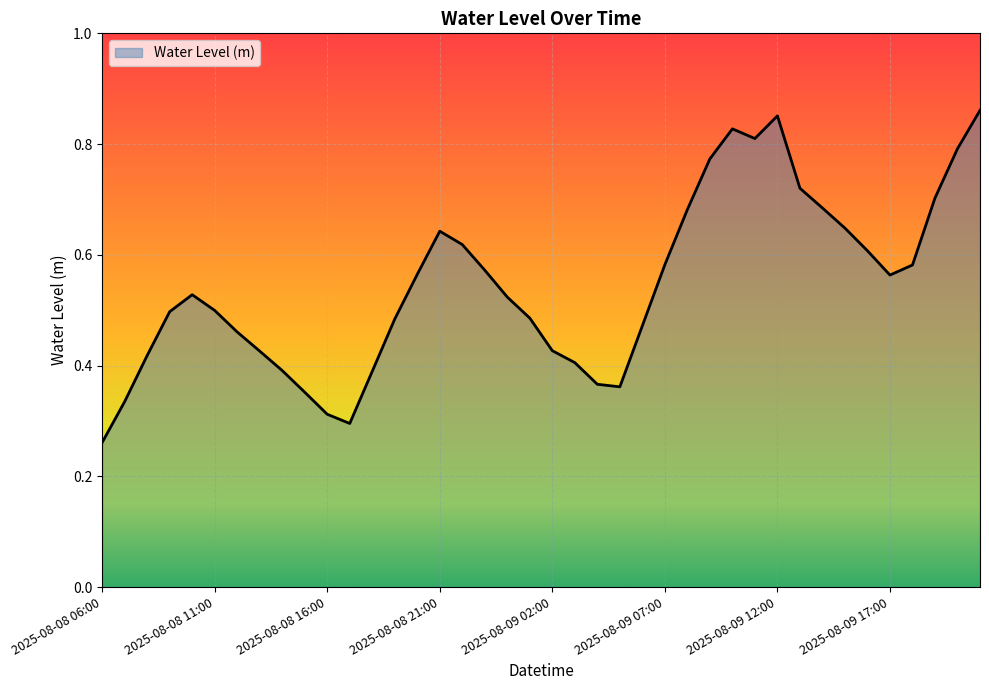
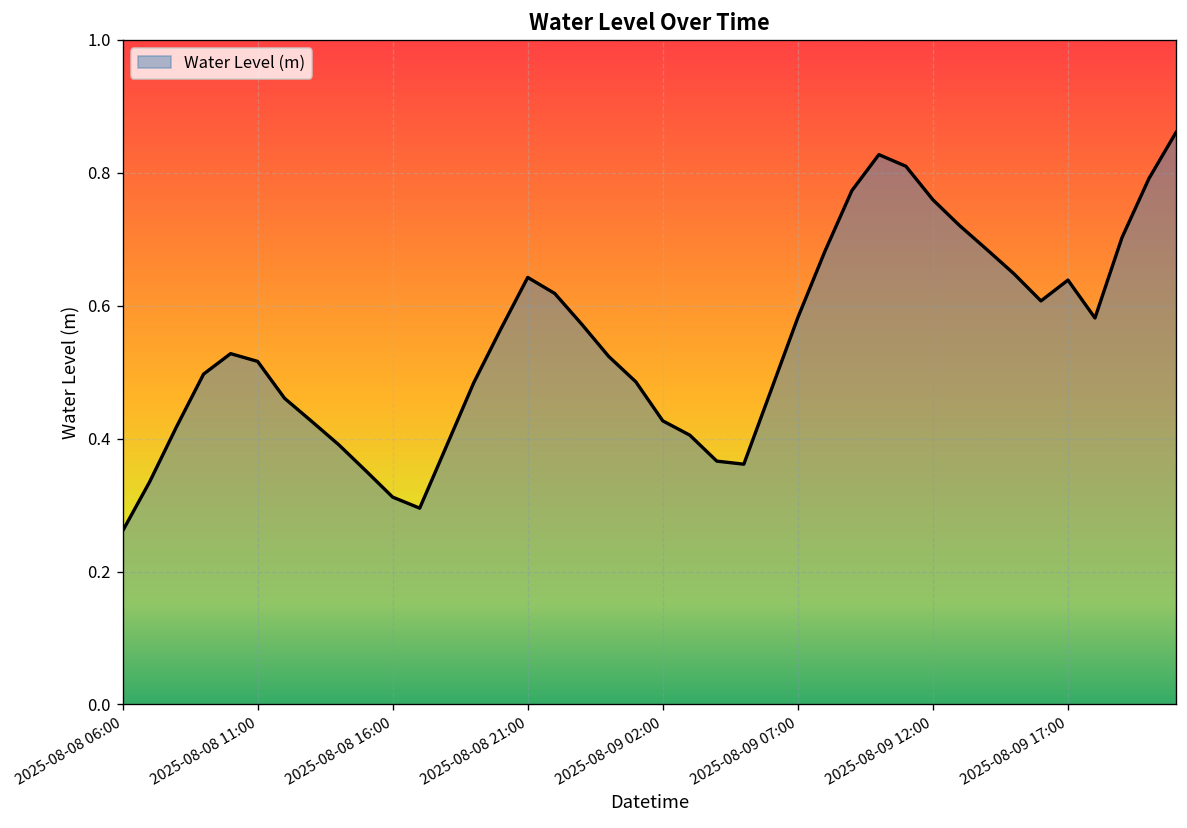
  {
    "2025-08-08 06:00": 0.26,
-   "2025-08-08 11:00": 0.50,
+   "2025-08-08 11:00": 0.52,
    "2025-08-08 16:00": 0.31,
    "2025-08-08 21:00": 0.64,
    "2025-08-09 02:00": 0.43,
    "2025-08-09 07:00": 0.58,
-   "2025-08-09 12:00": 0.85,
-   "2025-08-09 17:00": 0.56
+   "2025-08-09 12:00": 0.76,
+   "2025-08-09 17:00": 0.64
  }
